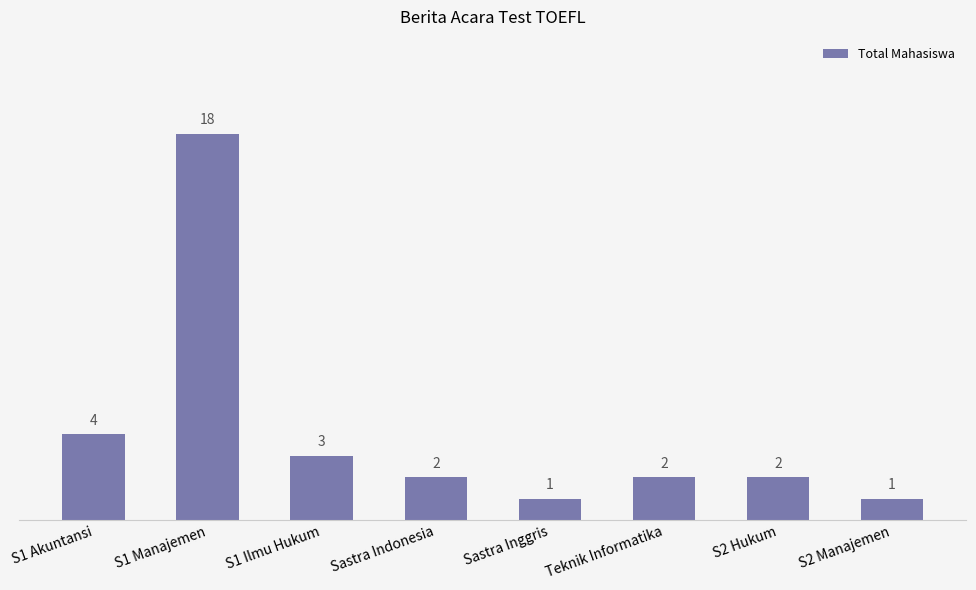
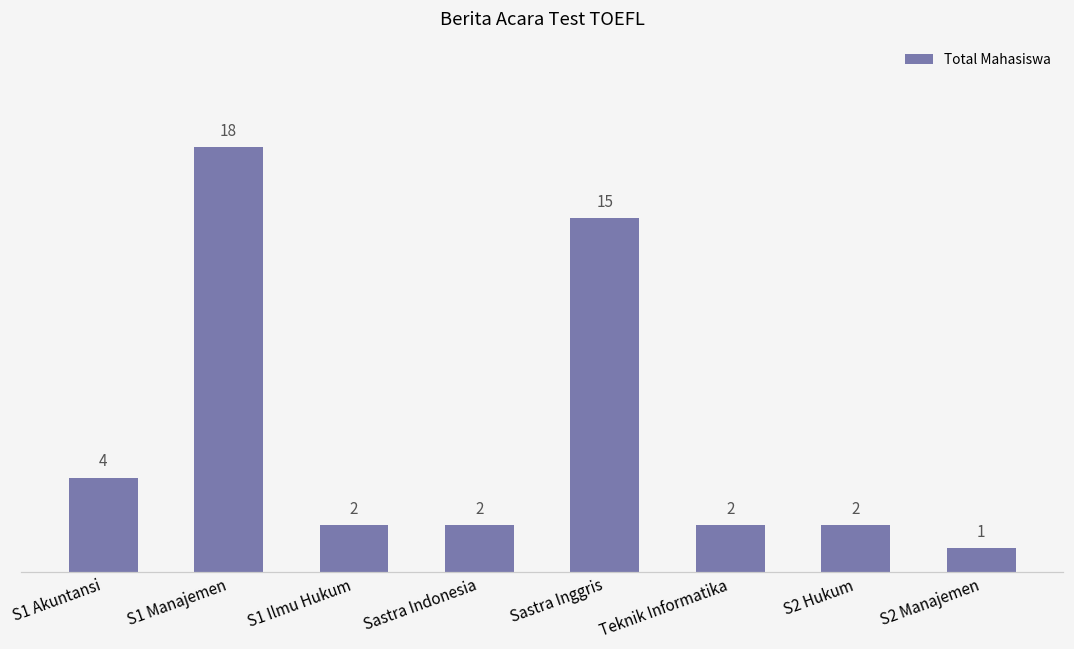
  {
    "S1 Akuntansi": 4,
    "S1 Manajemen": 18,
-   "S1 Ilmu Hukum": 3,
+   "S1 Ilmu Hukum": 2,
    "Sastra Indonesia": 2,
-   "Sastra Inggris": 1,
+   "Sastra Inggris": 15,
    "Teknik Informatika": 2,
    "S2 Hukum": 2,
    "S2 Manajemen": 1
  }
